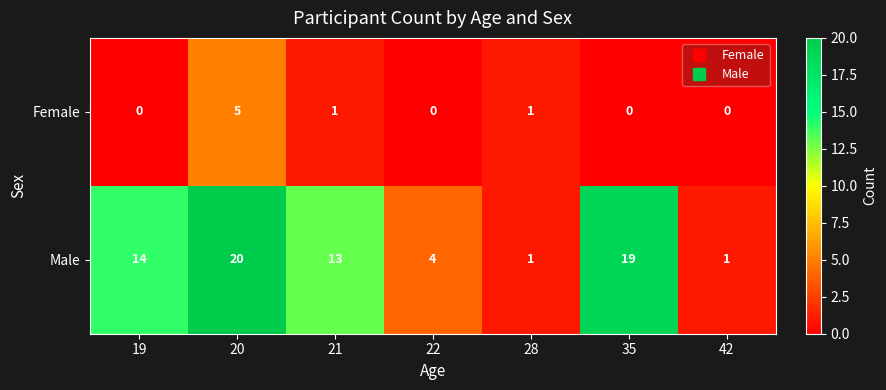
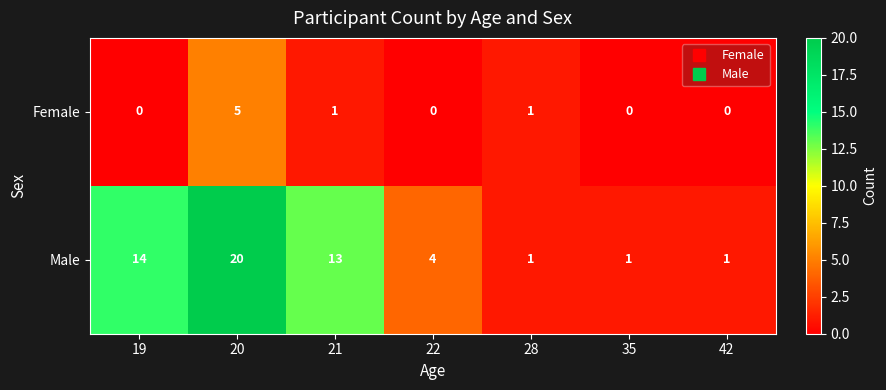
  {
    "Female": {
      "19": 0,
      "20": 5,
      "21": 1,
      "22": 0,
      "28": 1,
      "35": 0,
      "42": 0
    },
    "Male": {
      "19": 14,
      "20": 20,
      "21": 13,
      "22": 4,
      "28": 1,
-     "35": 19,
+     "35": 1,
      "42": 1
    }
  }
